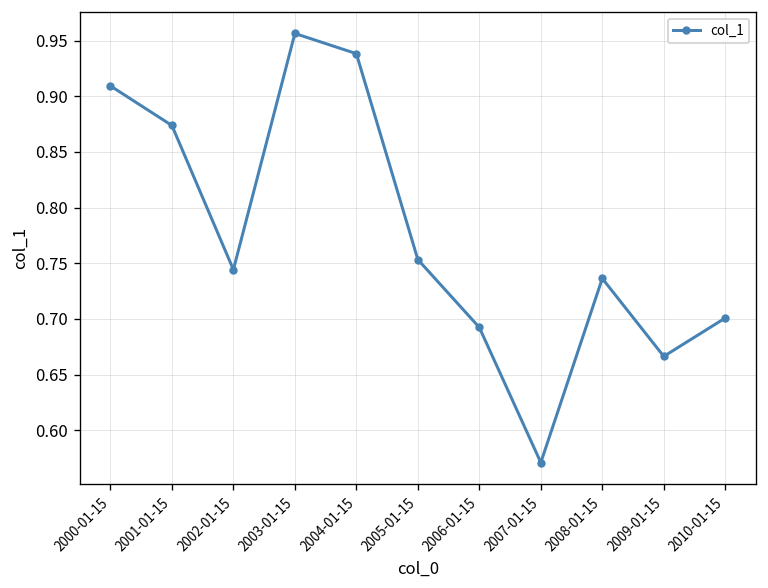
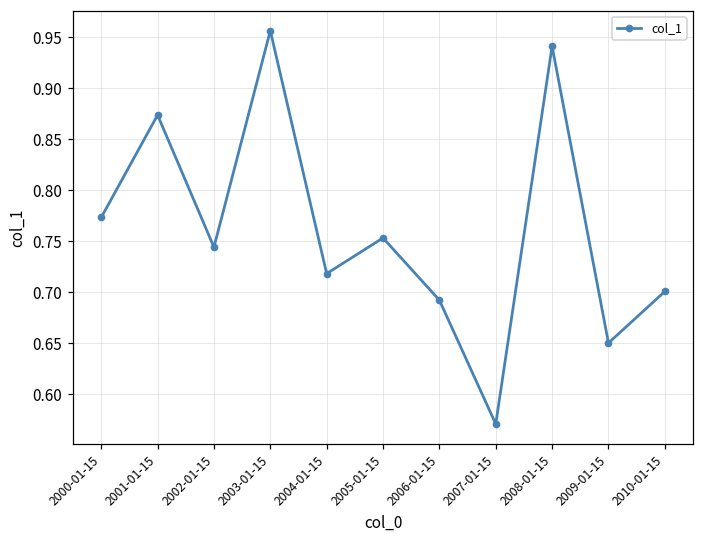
  {
-   "2000-01-15": 0.91,
+   "2000-01-15": 0.77,
    "2001-01-15": 0.87,
    "2002-01-15": 0.74,
    "2003-01-15": 0.96,
-   "2004-01-15": 0.94,
+   "2004-01-15": 0.72,
    "2005-01-15": 0.75,
    "2006-01-15": 0.69,
    "2007-01-15": 0.57,
-   "2008-01-15": 0.74,
-   "2009-01-15": 0.67,
+   "2008-01-15": 0.94,
+   "2009-01-15": 0.65,
    "2010-01-15": 0.70
  }
